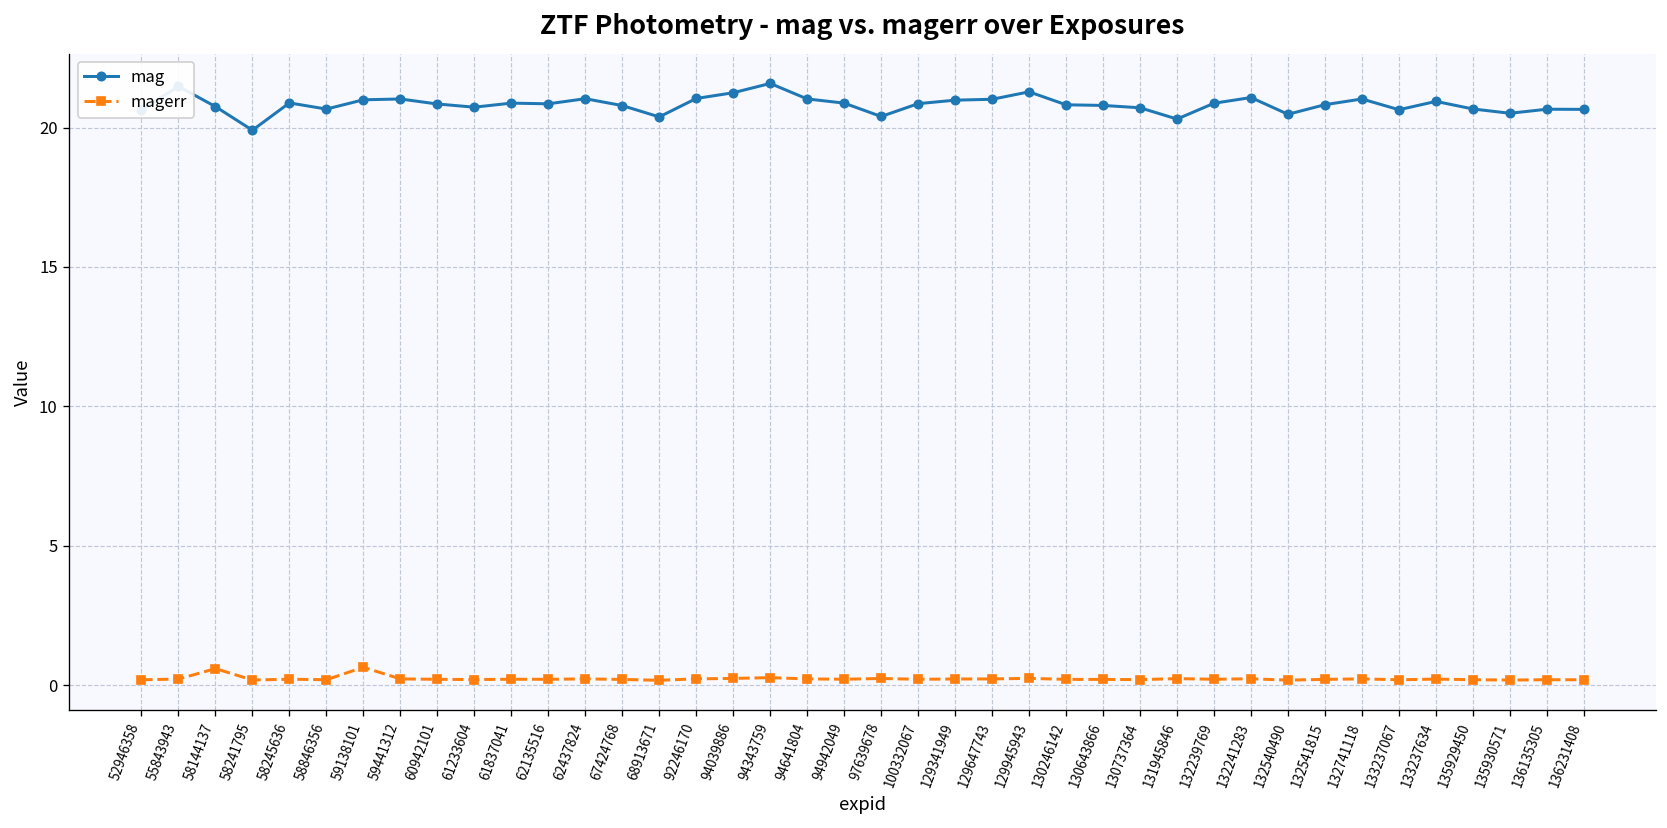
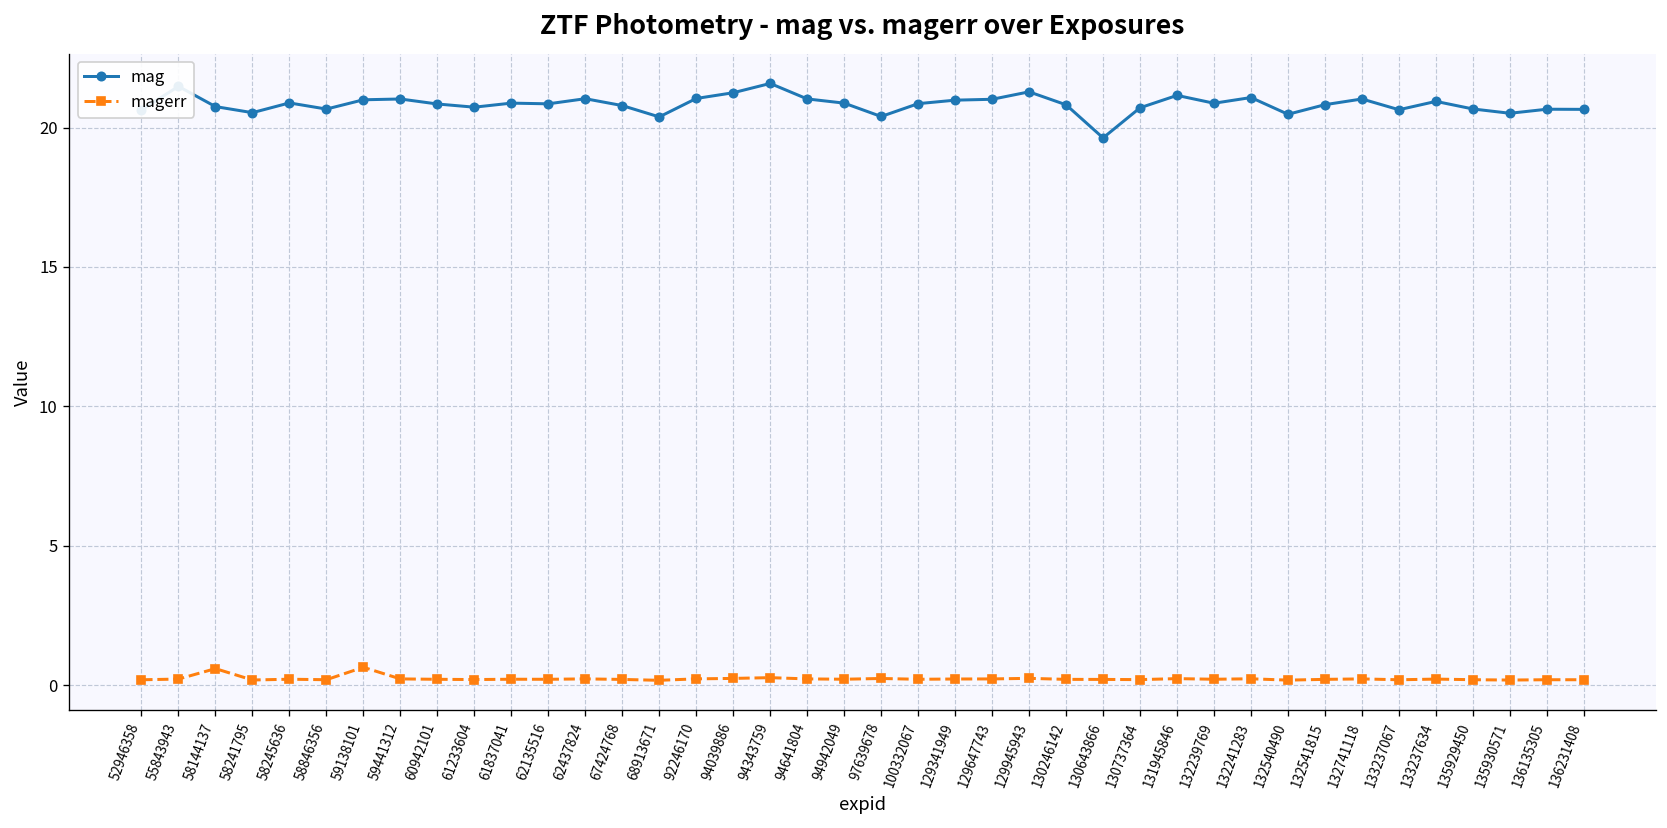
  {
    "mag": {
      "58144137": 20.8,
-     "58241795": 19.9,
+     "58241795": 20.5,
      "58245636": 20.9,
      "58846356": 20.7,
      "59138101": 21.0,
      "59441312": 21.0,
      "60942101": 20.8,
      "61233604": 20.7,
      "61837041": 20.9,
      "62135516": 20.9,
      "62437824": 21.0,
      "67424768": 20.8,
      "68913671": 20.4,
      "92246170": 21.0,
      "94039886": 21.2,
      "94343759": 21.6,
      "94641804": 21.0,
      "94942049": 20.9,
      "97639678": 20.4,
      "100332067": 20.9,
      "129341949": 21.0,
      "129647743": 21.0,
      "129945943": 21.3,
      "130246142": 20.8,
-     "130643866": 20.8,
+     "130643866": 19.6,
      "130737364": 20.7,
-     "131945846": 20.3,
+     "131945846": 21.2,
      "132239769": 20.9,
      "132241283": 21.1,
      "132540490": 20.5,
      "132541815": 20.8,
      "132741118": 21.0,
      "133237067": 20.6,
      "133237634": 20.9,
      "135929450": 20.7,
      "135930571": 20.5,
      "136135305": 20.7,
      "136231408": 20.7
    },
    "magerr": {
      "52946358": 0.2,
      "55843943": 0.2,
      "58144137": 0.6,
      "58241795": 0.2,
      "58245636": 0.2,
      "58846356": 0.2,
      "59138101": 0.6,
      "59441312": 0.2,
      "60942101": 0.2,
      "61233604": 0.2,
      "61837041": 0.2,
      "62135516": 0.2,
      "62437824": 0.2,
      "67424768": 0.2,
      "68913671": 0.2,
      "92246170": 0.2,
      "94039886": 0.2,
      "94343759": 0.3,
      "94641804": 0.2,
      "94942049": 0.2,
      "97639678": 0.2,
      "100332067": 0.2,
      "129341949": 0.2,
      "129647743": 0.2,
      "129945943": 0.2,
      "130246142": 0.2,
      "130643866": 0.2,
      "130737364": 0.2,
      "131945846": 0.2,
      "132239769": 0.2,
      "132241283": 0.2,
      "132540490": 0.2,
      "132541815": 0.2,
      "132741118": 0.2,
      "133237067": 0.2,
      "133237634": 0.2,
      "135929450": 0.2,
      "135930571": 0.2,
      "136135305": 0.2,
      "136231408": 0.2
    }
  }
